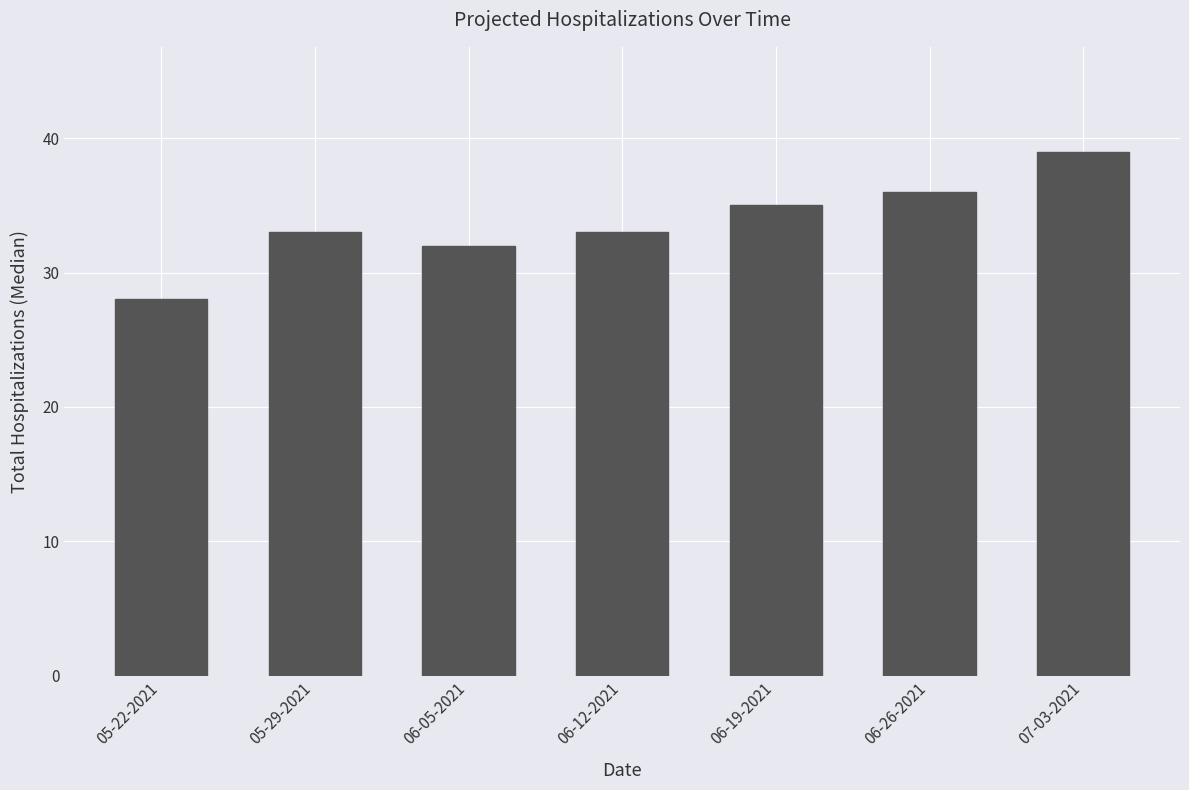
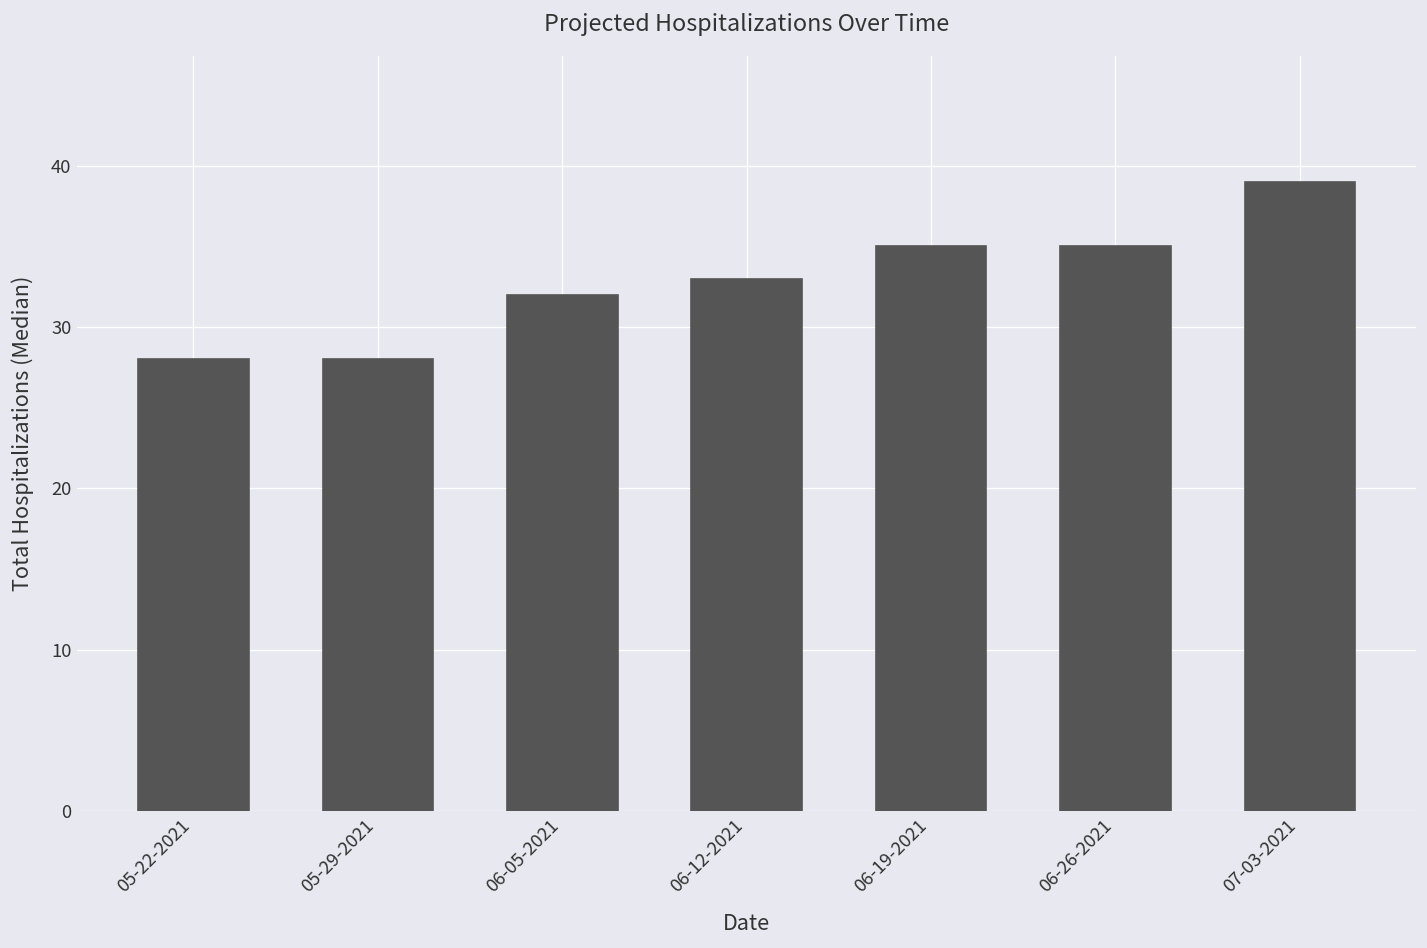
  {
    "05-22-2021": 28,
-   "05-29-2021": 33,
+   "05-29-2021": 28,
    "06-05-2021": 32,
    "06-12-2021": 33,
    "06-19-2021": 35,
-   "06-26-2021": 36,
+   "06-26-2021": 35,
    "07-03-2021": 39
  }
